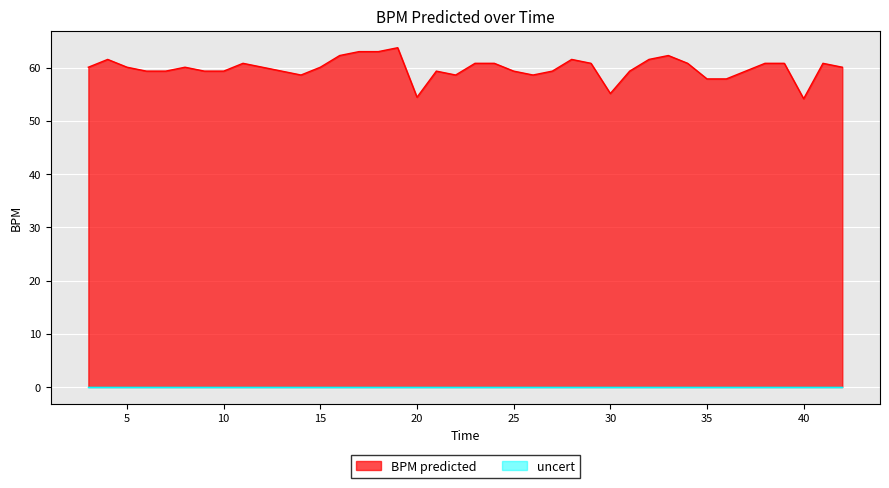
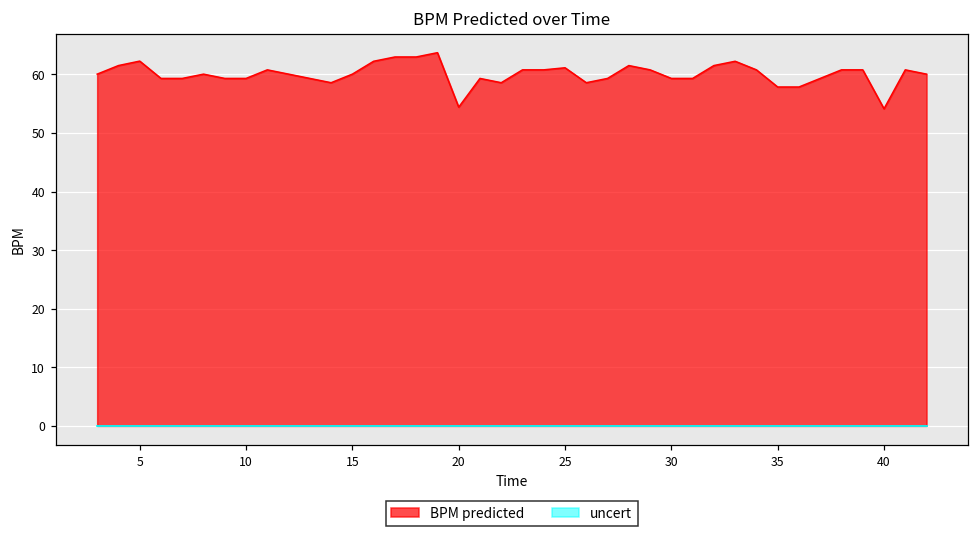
  {
    "BPM predicted": {
-     "5": 60,
+     "5": 62,
      "10": 59,
      "15": 60,
      "20": 54,
-     "25": 59,
-     "30": 55,
+     "25": 61,
+     "30": 59,
      "35": 58,
      "40": 54
    },
    "uncert": {
      "5": 0,
      "10": 0,
      "15": 0,
      "20": 0,
      "25": 0,
      "30": 0,
      "35": 0,
      "40": 0
    }
  }
